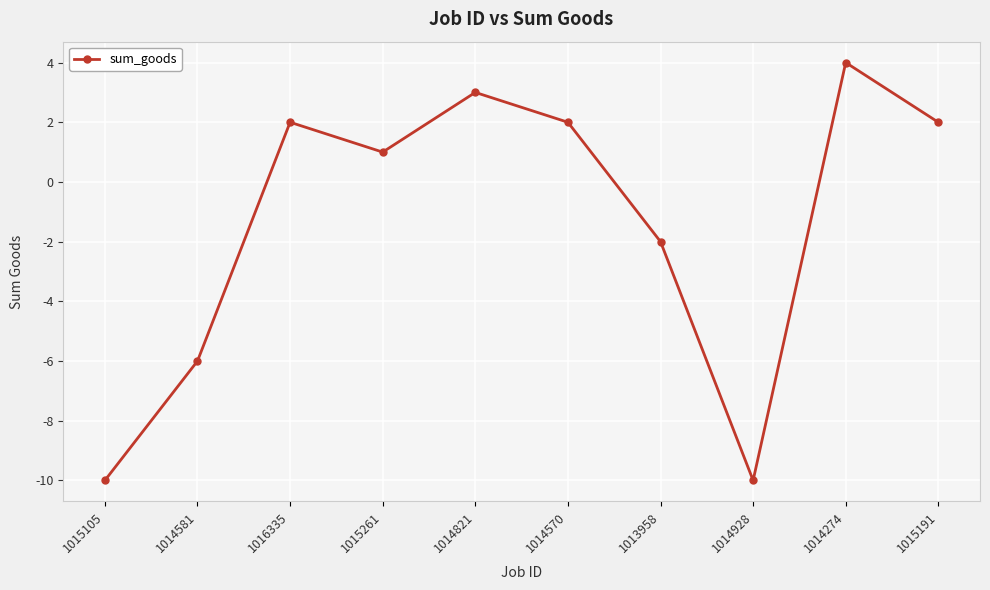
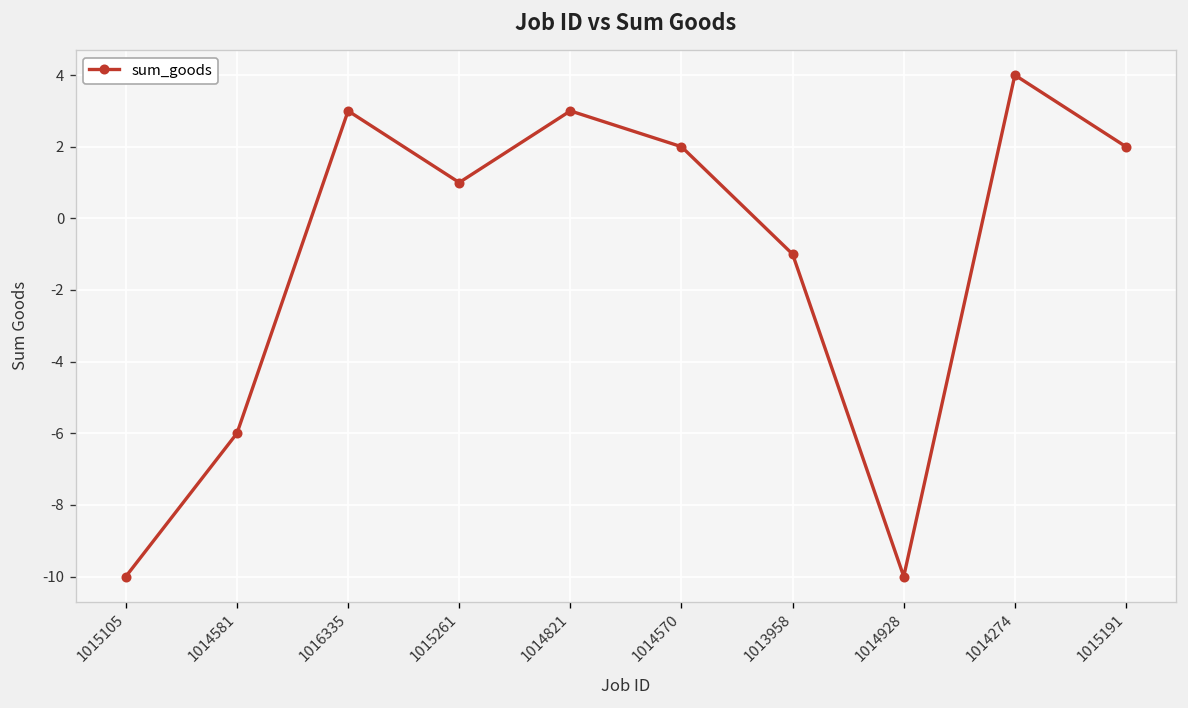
  {
    "1015105": -10,
    "1014581": -6,
-   "1016335": 2,
+   "1016335": 3,
    "1015261": 1,
    "1014821": 3,
    "1014570": 2,
-   "1013958": -2,
+   "1013958": -1,
    "1014928": -10,
    "1014274": 4,
    "1015191": 2
  }
